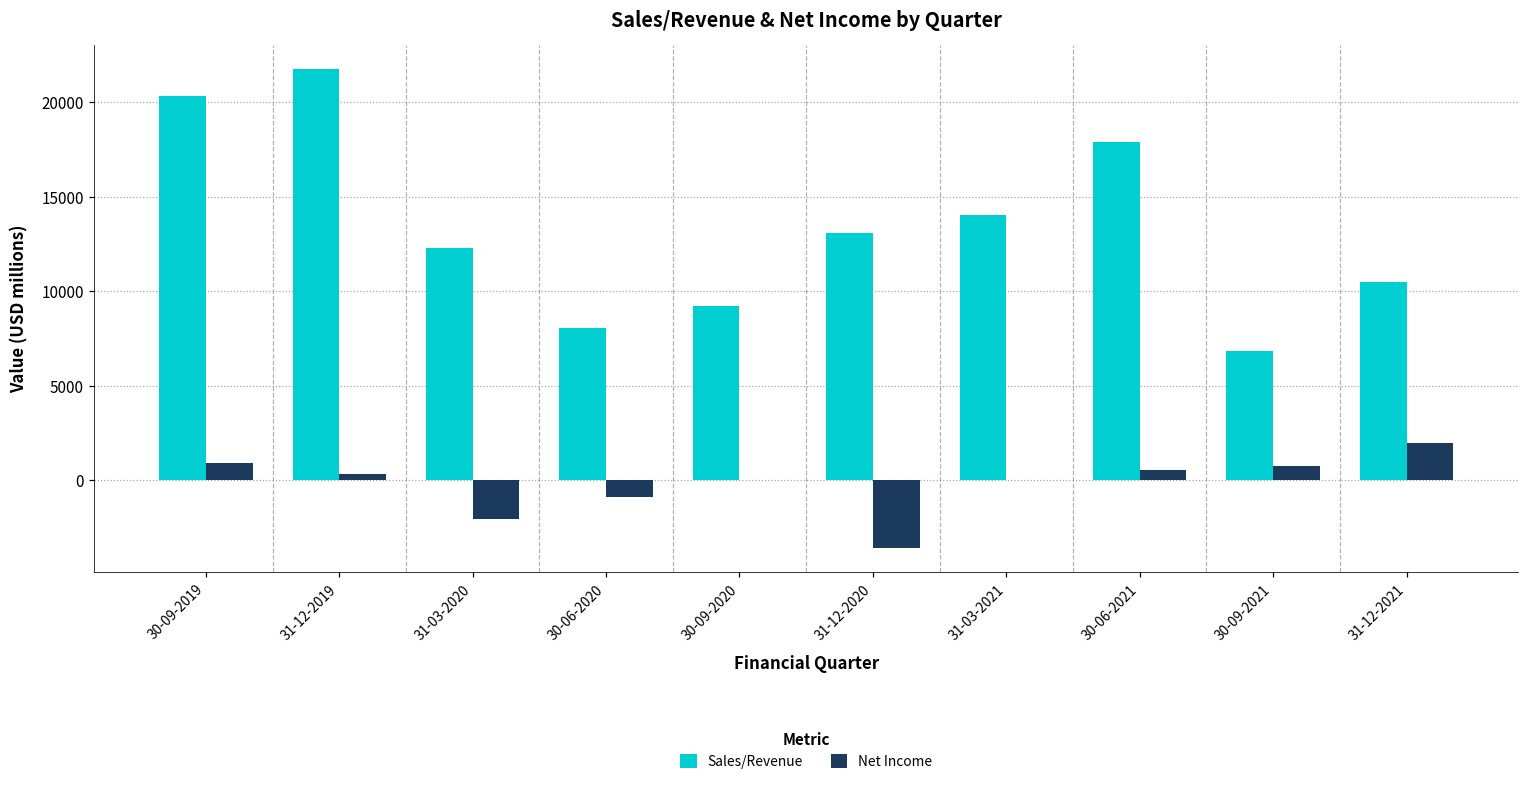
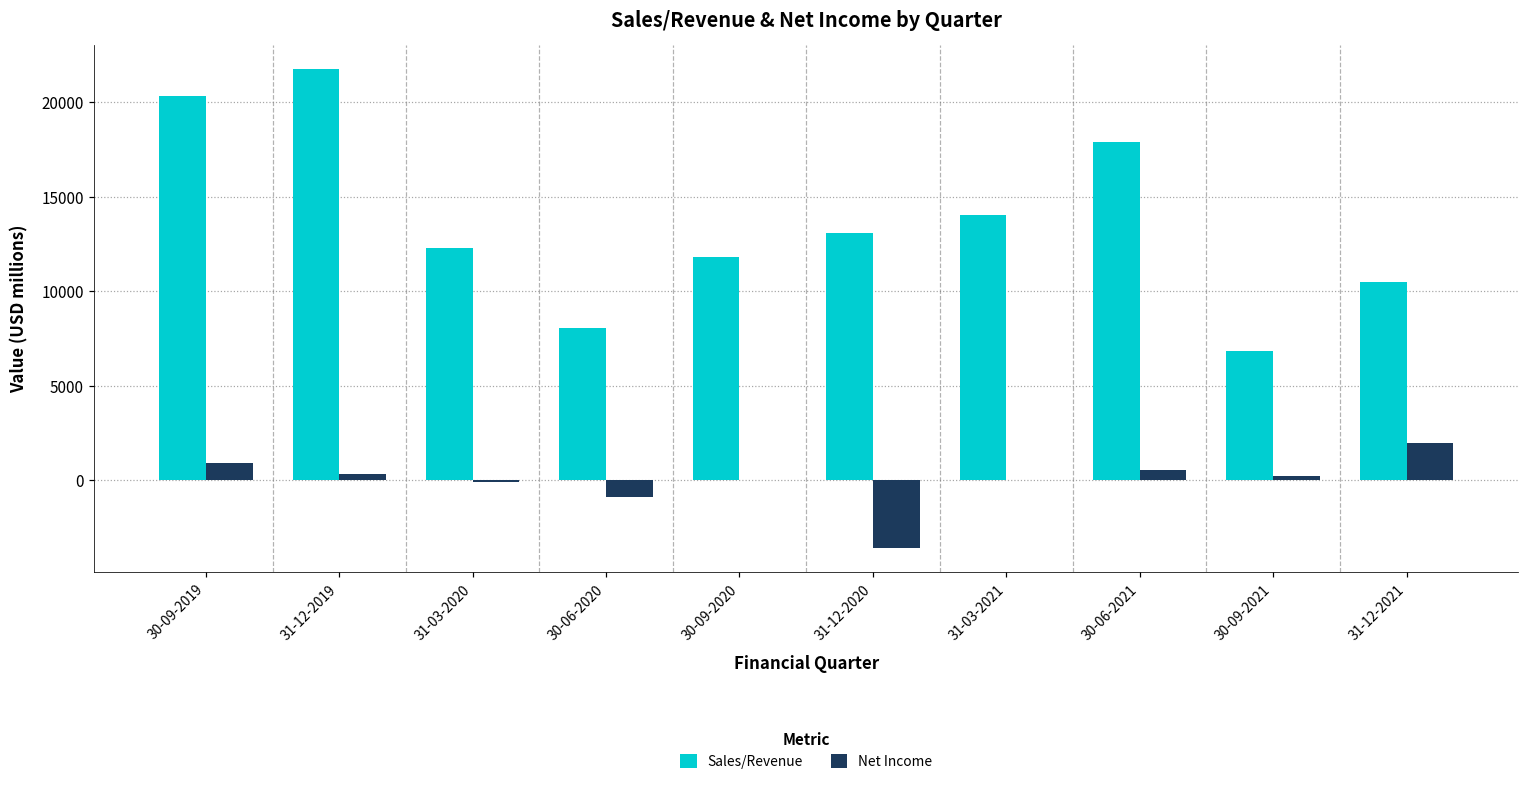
  {
    "Sales/Revenue": {
      "30-09-2019": 20300,
      "31-12-2019": 21700,
      "31-03-2020": 12300,
      "30-06-2020": 8000,
-     "30-09-2020": 9200,
+     "30-09-2020": 11800,
      "31-12-2020": 13100,
      "31-03-2021": 14100,
      "30-06-2021": 17900,
      "30-09-2021": 6800,
      "31-12-2021": 10500
    },
    "Net Income": {
      "30-09-2019": 900,
      "31-12-2019": 400,
-     "31-03-2020": -2000,
+     "31-03-2020": -100,
      "30-06-2020": -900,
      "31-12-2020": -3600,
      "30-06-2021": 600,
-     "30-09-2021": 800,
+     "30-09-2021": 200,
      "31-12-2021": 2000
    }
  }
